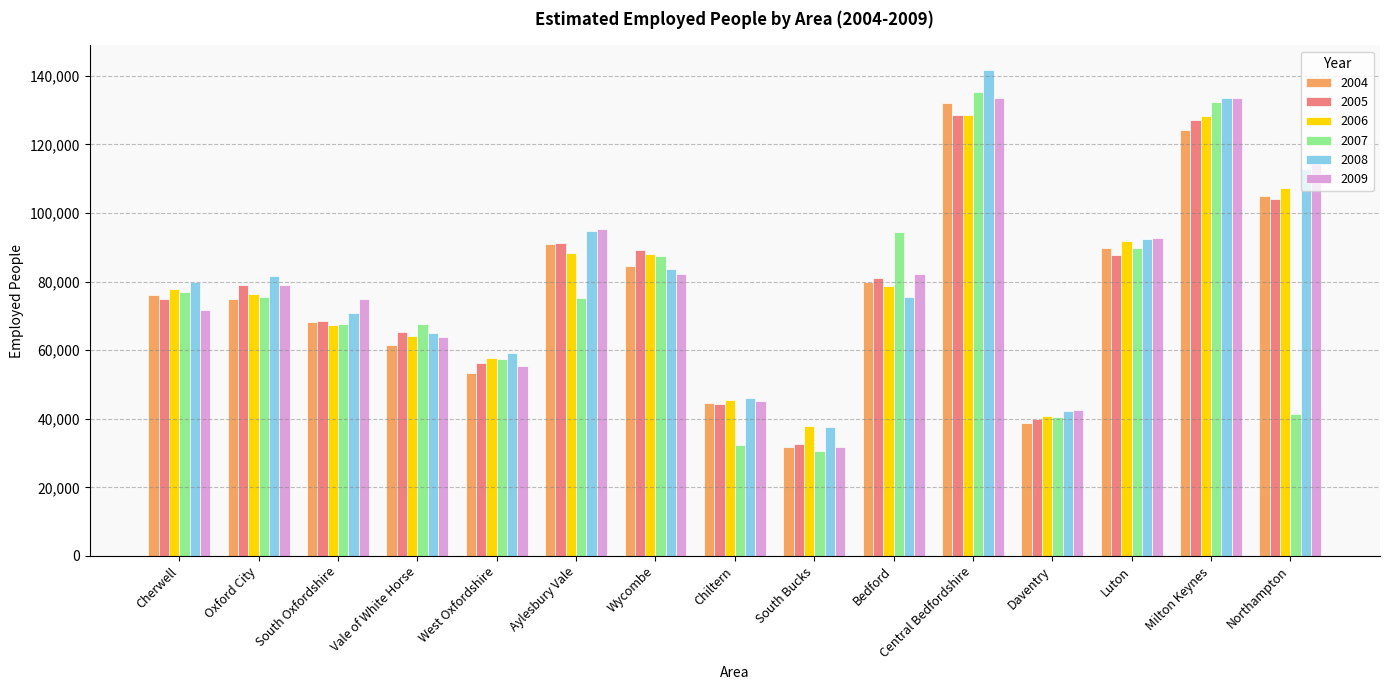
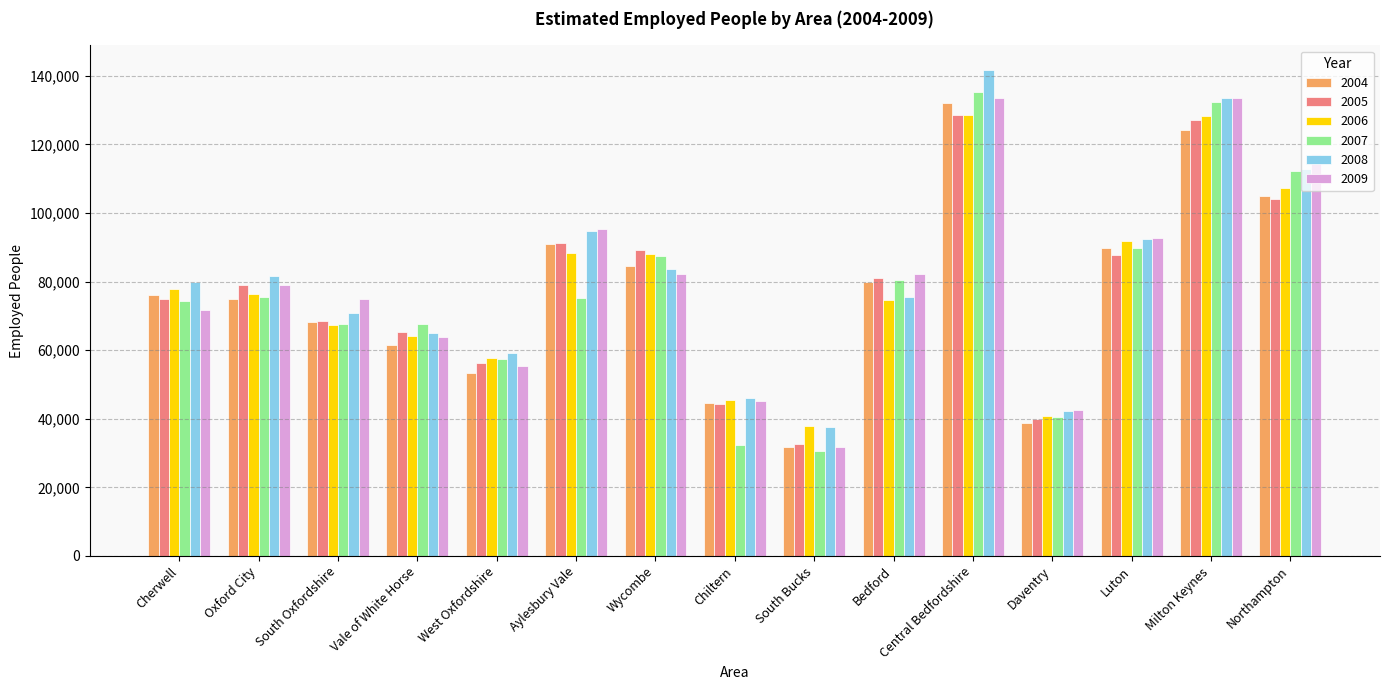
  {
    "2006": {
      "Cherwell": "78,000",
      "Oxford City": "76,000",
      "South Oxfordshire": "67,000",
      "Vale of White Horse": "64,000",
      "West Oxfordshire": "58,000",
      "Aylesbury Vale": "88,000",
      "Wycombe": "88,000",
      "Chiltern": "46,000",
      "South Bucks": "38,000",
-     "Bedford": "79,000",
+     "Bedford": "75,000",
      "Central Bedfordshire": "129,000",
      "Daventry": "41,000",
      "Luton": "92,000",
      "Milton Keynes": "128,000",
      "Northampton": "107,000"
    },
    "2007": {
-     "Cherwell": "77,000",
+     "Cherwell": "74,000",
      "Oxford City": "76,000",
      "South Oxfordshire": "68,000",
      "Vale of White Horse": "68,000",
      "West Oxfordshire": "57,000",
      "Aylesbury Vale": "75,000",
      "Wycombe": "87,000",
      "Chiltern": "32,000",
      "South Bucks": "31,000",
-     "Bedford": "94,000",
+     "Bedford": "80,000",
      "Central Bedfordshire": "135,000",
      "Daventry": "40,000",
      "Luton": "90,000",
      "Milton Keynes": "132,000",
-     "Northampton": "41,000"
+     "Northampton": "112,000"
    },
    "2008": {
      "Cherwell": "80,000",
      "Oxford City": "82,000",
      "South Oxfordshire": "71,000",
      "Vale of White Horse": "65,000",
      "West Oxfordshire": "59,000",
      "Aylesbury Vale": "95,000",
      "Wycombe": "84,000",
      "Chiltern": "46,000",
      "South Bucks": "38,000",
      "Bedford": "76,000",
      "Central Bedfordshire": "142,000",
      "Daventry": "42,000",
      "Luton": "92,000",
      "Milton Keynes": "134,000"
    },
    "2009": {
      "Cherwell": "72,000",
      "Oxford City": "79,000",
      "South Oxfordshire": "75,000",
      "Vale of White Horse": "64,000",
      "West Oxfordshire": "55,000",
      "Aylesbury Vale": "95,000",
      "Wycombe": "82,000",
      "Chiltern": "45,000",
      "South Bucks": "32,000",
      "Bedford": "82,000",
      "Central Bedfordshire": "134,000",
      "Daventry": "43,000",
      "Luton": "93,000",
      "Milton Keynes": "134,000"
    }
  }
